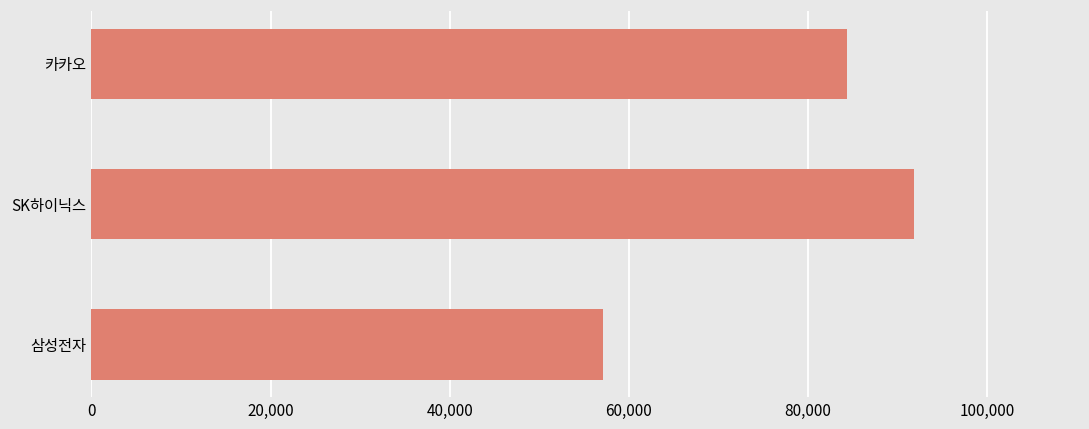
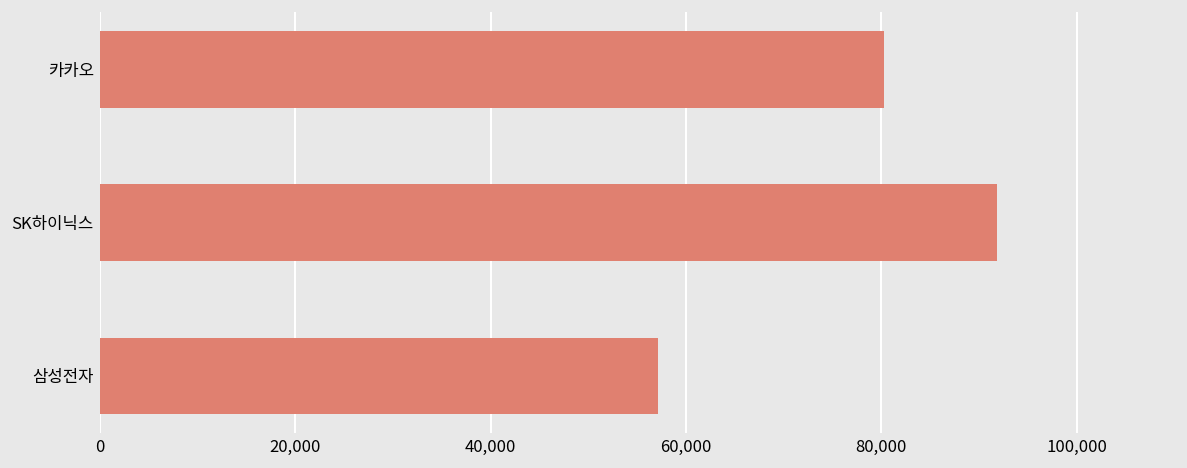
  {
-   "카카오": "84,000",
+   "카카오": "80,000",
    "SK하이닉스": "92,000",
    "삼성전자": "57,000"
  }
